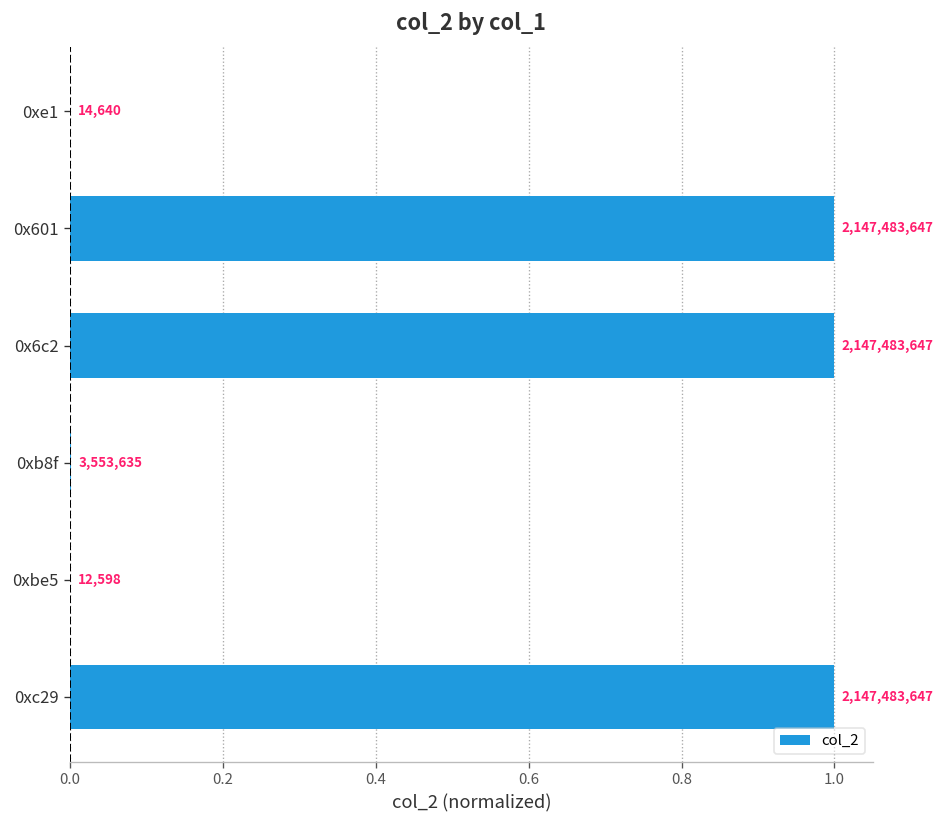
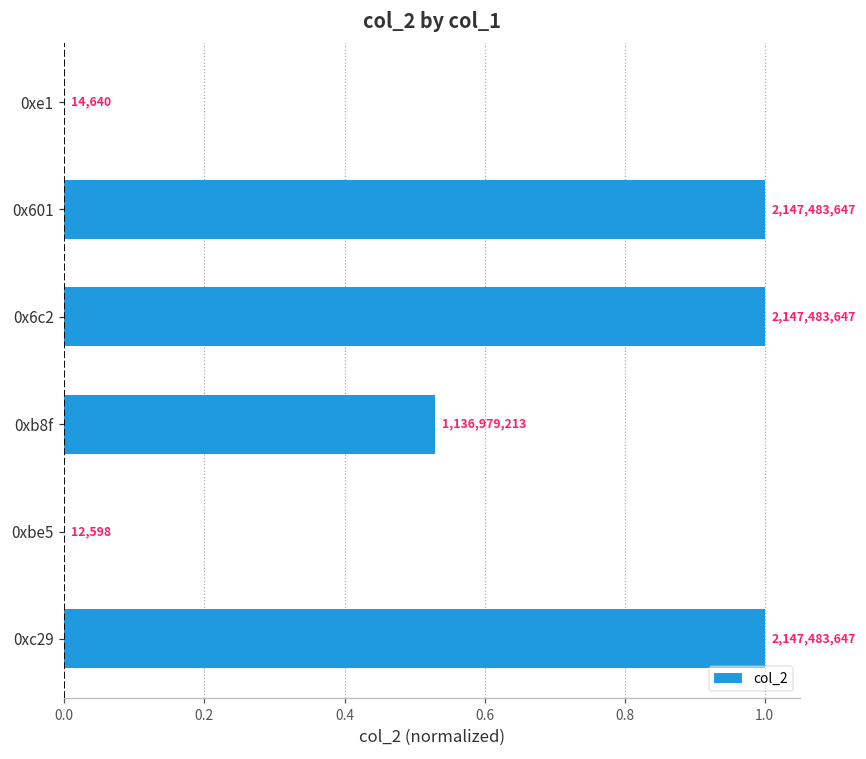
  {
-   "0xb8f": "3,553,635"
+   "0xb8f": "1,136,979,213"
  }
